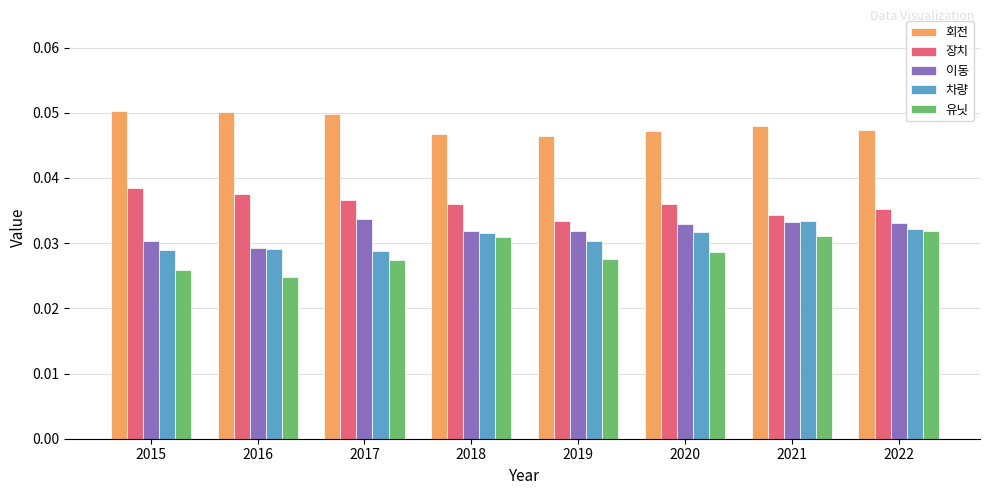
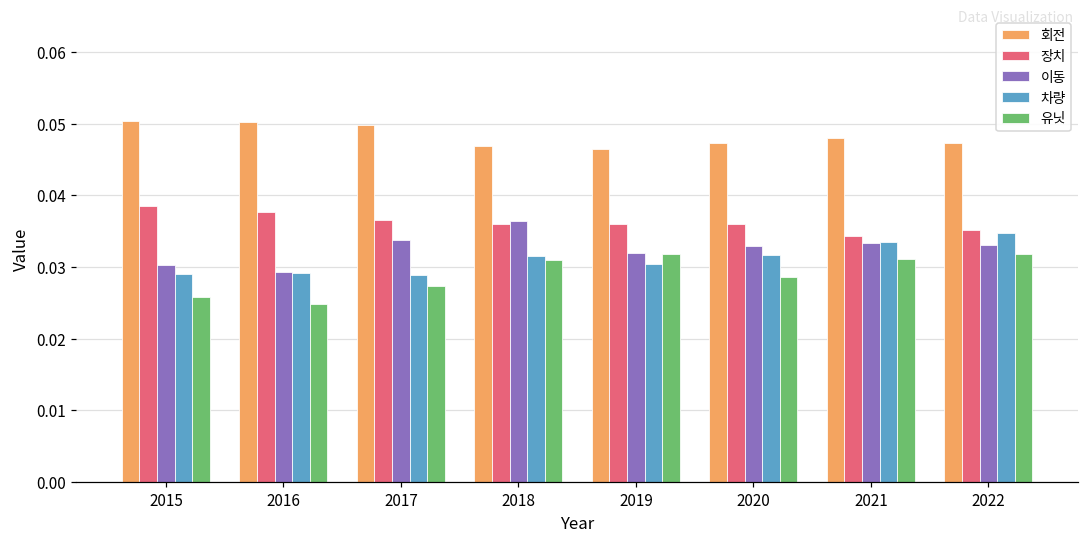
  {
    "회전": {
      "2015": 0.050,
      "2016": 0.050,
      "2017": 0.050,
      "2018": 0.047,
      "2019": 0.046,
      "2020": 0.047,
      "2021": 0.048,
      "2022": 0.047
    },
    "장치": {
      "2015": 0.039,
      "2016": 0.038,
      "2017": 0.037,
      "2018": 0.036,
-     "2019": 0.033,
+     "2019": 0.036,
      "2020": 0.036,
      "2021": 0.034,
      "2022": 0.035
    },
    "이동": {
      "2015": 0.030,
      "2016": 0.029,
      "2017": 0.034,
-     "2018": 0.032,
+     "2018": 0.036,
      "2019": 0.032,
      "2020": 0.033,
      "2021": 0.033,
      "2022": 0.033
    },
    "차량": {
      "2015": 0.029,
      "2016": 0.029,
      "2017": 0.029,
      "2018": 0.032,
      "2019": 0.030,
      "2020": 0.032,
      "2021": 0.033,
-     "2022": 0.032
+     "2022": 0.035
    },
    "유닛": {
      "2015": 0.026,
      "2016": 0.025,
      "2017": 0.027,
      "2018": 0.031,
-     "2019": 0.028,
+     "2019": 0.032,
      "2020": 0.029,
      "2021": 0.031,
      "2022": 0.032
    }
  }
